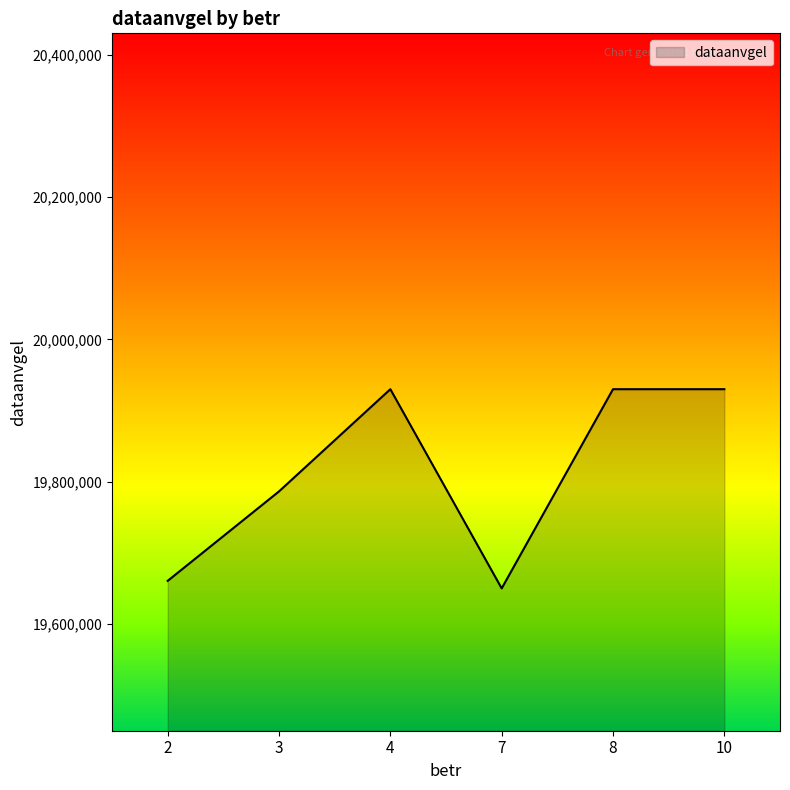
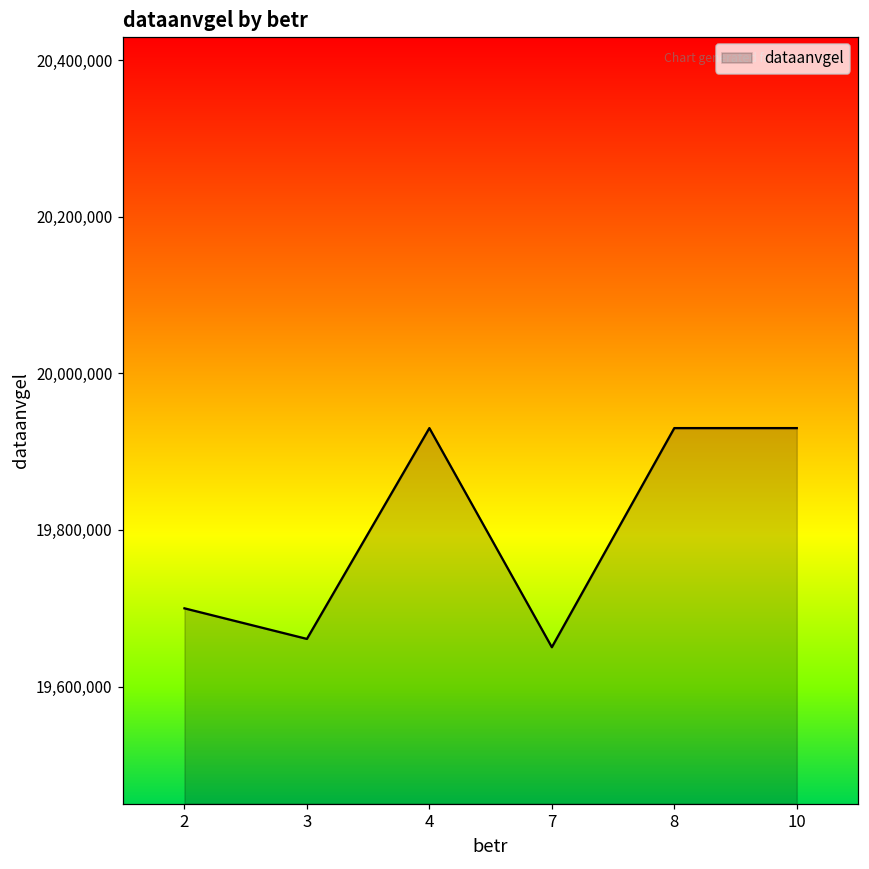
  {
-   "2": "19,660,000",
-   "3": "19,790,000",
+   "2": "19,700,000",
+   "3": "19,660,000",
    "4": "19,930,000",
    "7": "19,650,000",
    "8": "19,930,000",
    "10": "19,930,000"
  }
